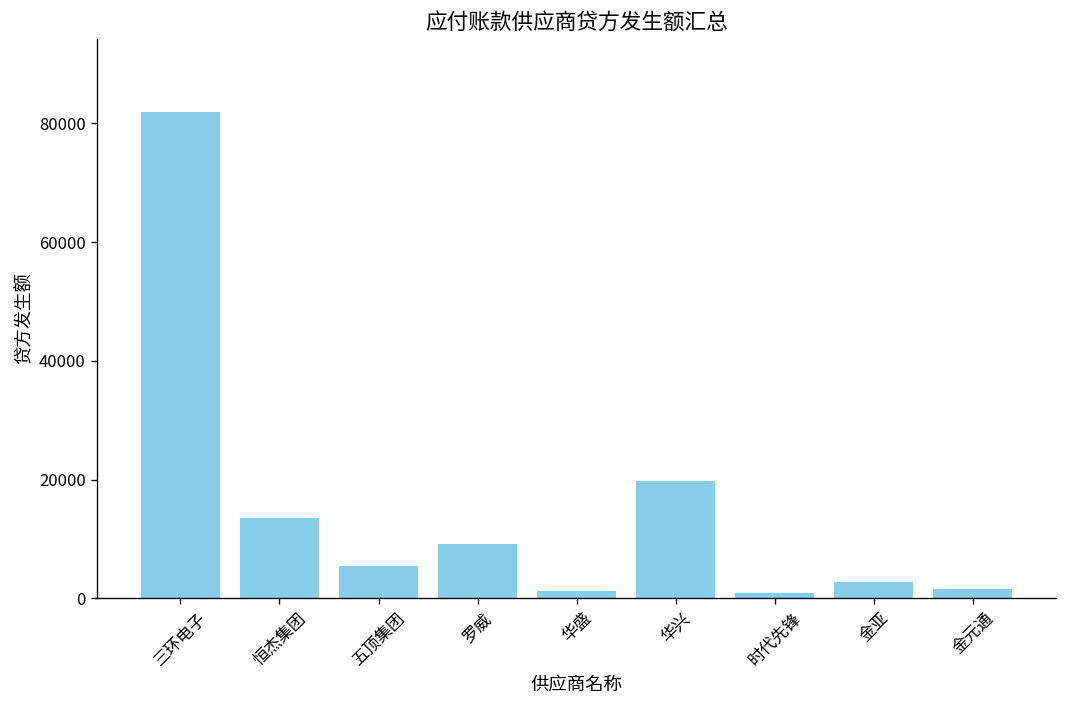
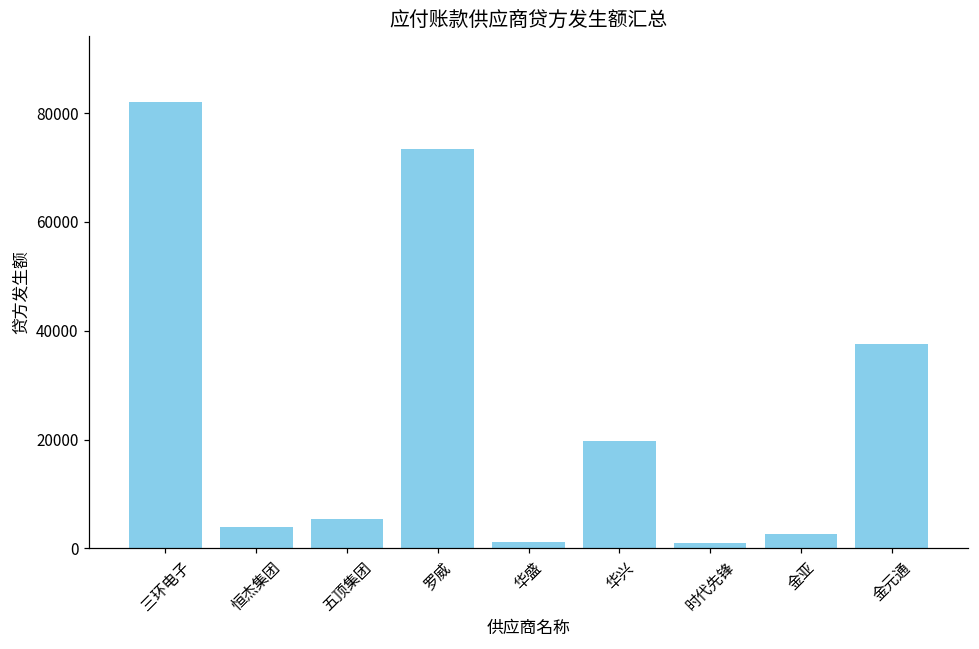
  {
    "三环电子": 82000,
-   "恒杰集团": 14000,
+   "恒杰集团": 4000,
    "五顶集团": 5000,
-   "罗威": 9000,
+   "罗威": 73000,
    "华盛": 1000,
    "华兴": 20000,
    "时代先锋": 1000,
    "金亚": 3000,
-   "金元通": 1000
+   "金元通": 38000
  }
